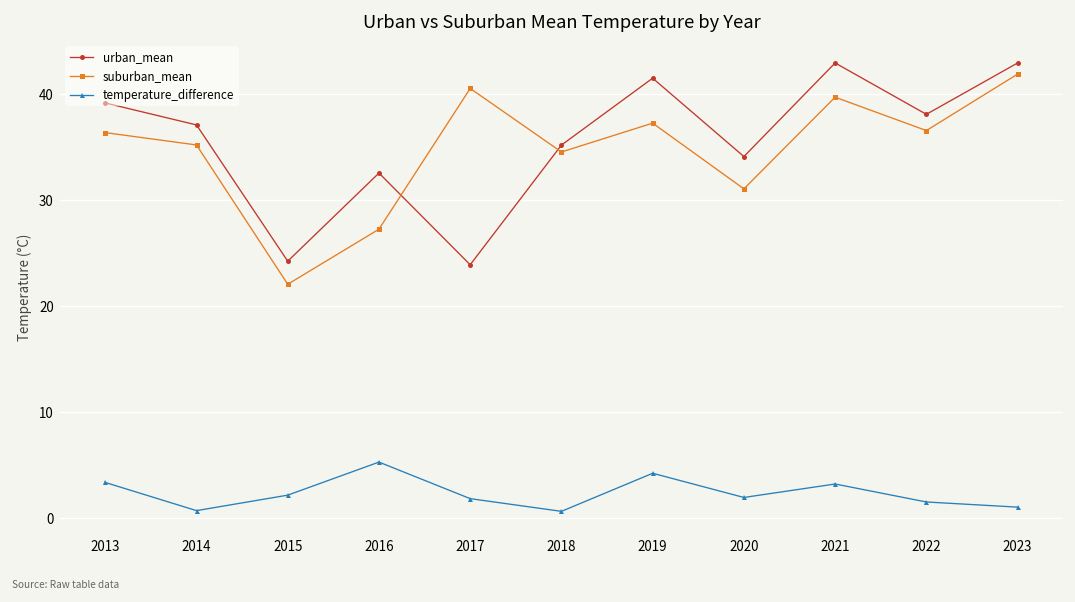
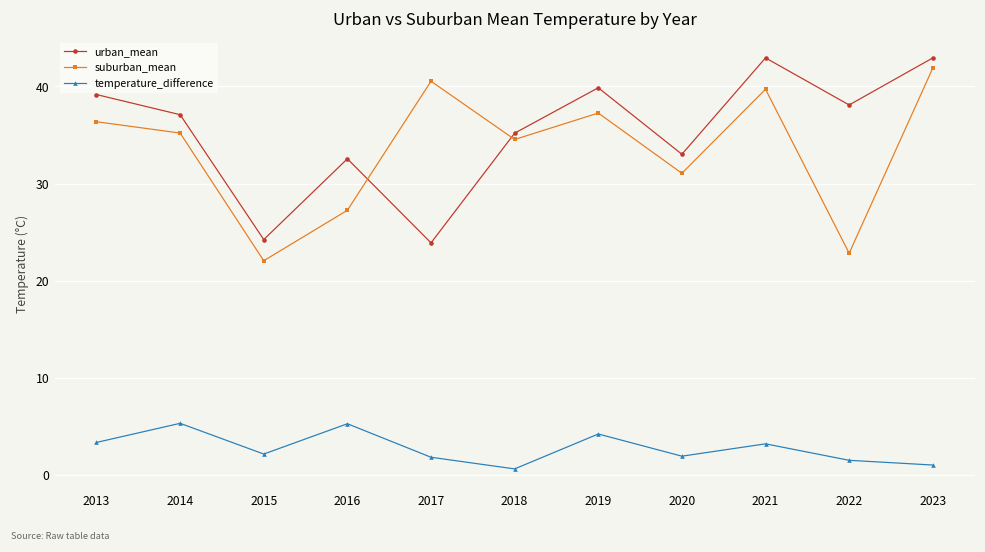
  {
    "urban_mean": {
      "2014": 37,
      "2015": 24,
      "2016": 33,
      "2017": 24,
      "2018": 35,
-     "2019": 42,
-     "2020": 34,
+     "2019": 40,
+     "2020": 33,
      "2021": 43,
      "2022": 38,
      "2023": 43
    },
    "suburban_mean": {
      "2013": 36,
      "2014": 35,
      "2015": 22,
      "2016": 27,
      "2017": 41,
      "2018": 35,
      "2019": 37,
      "2020": 31,
      "2021": 40,
-     "2022": 37,
+     "2022": 23,
      "2023": 42
    },
    "temperature_difference": {
      "2013": 3,
-     "2014": 1,
+     "2014": 5,
      "2015": 2,
      "2016": 5,
      "2017": 2,
      "2018": 1,
      "2019": 4,
      "2020": 2,
      "2021": 3,
      "2022": 2,
      "2023": 1
    }
  }
